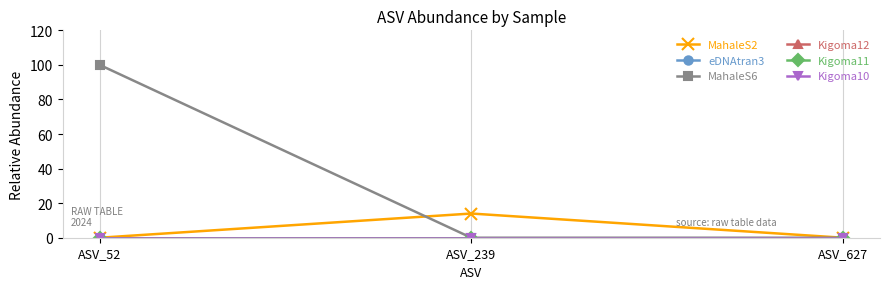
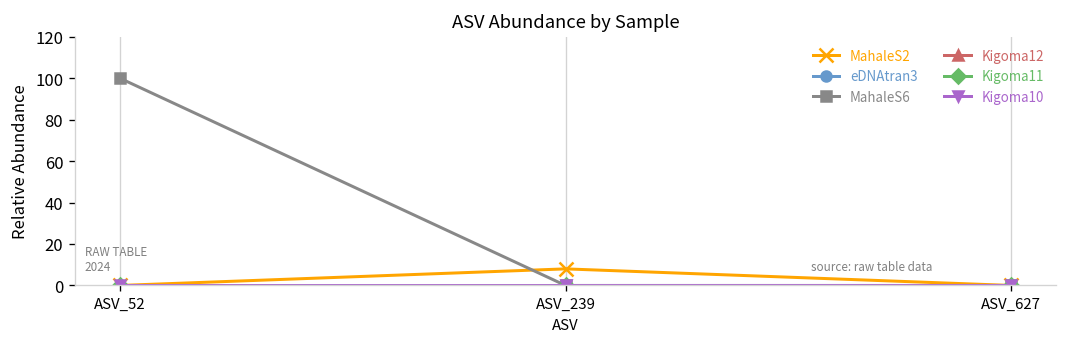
  {
    "MahaleS2": {
-     "ASV_239": 14
+     "ASV_239": 8
    },
    "MahaleS6": {
      "ASV_52": 100
    }
  }
